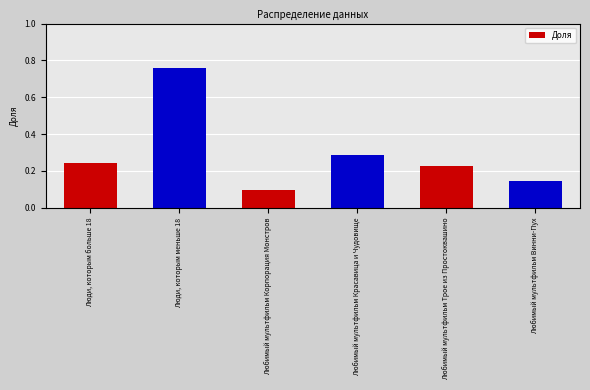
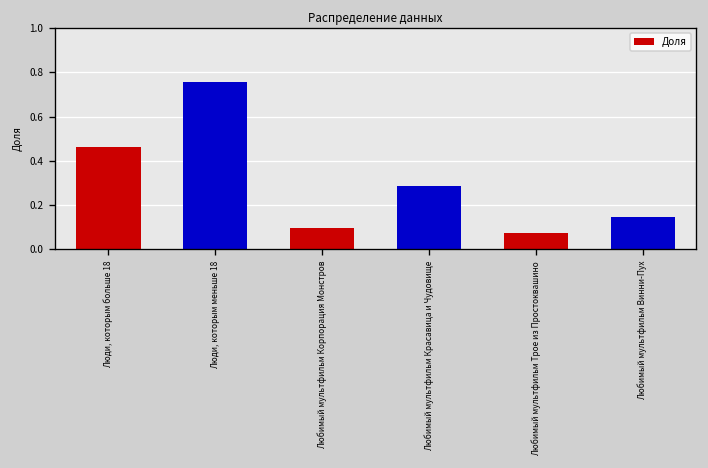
  {
-   "Люди, которым больше 18": 0.24,
+   "Люди, которым больше 18": 0.46,
    "Люди, которым меньше 18": 0.76,
    "Любимый мультфильм Корпорация Монстров": 0.10,
    "Любимый мультфильм Красавица и Чудовище": 0.29,
-   "Любимый мультфильм Трое из Простоквашино": 0.23,
+   "Любимый мультфильм Трое из Простоквашино": 0.07,
    "Любимый мультфильм Винни-Пух": 0.15
  }
